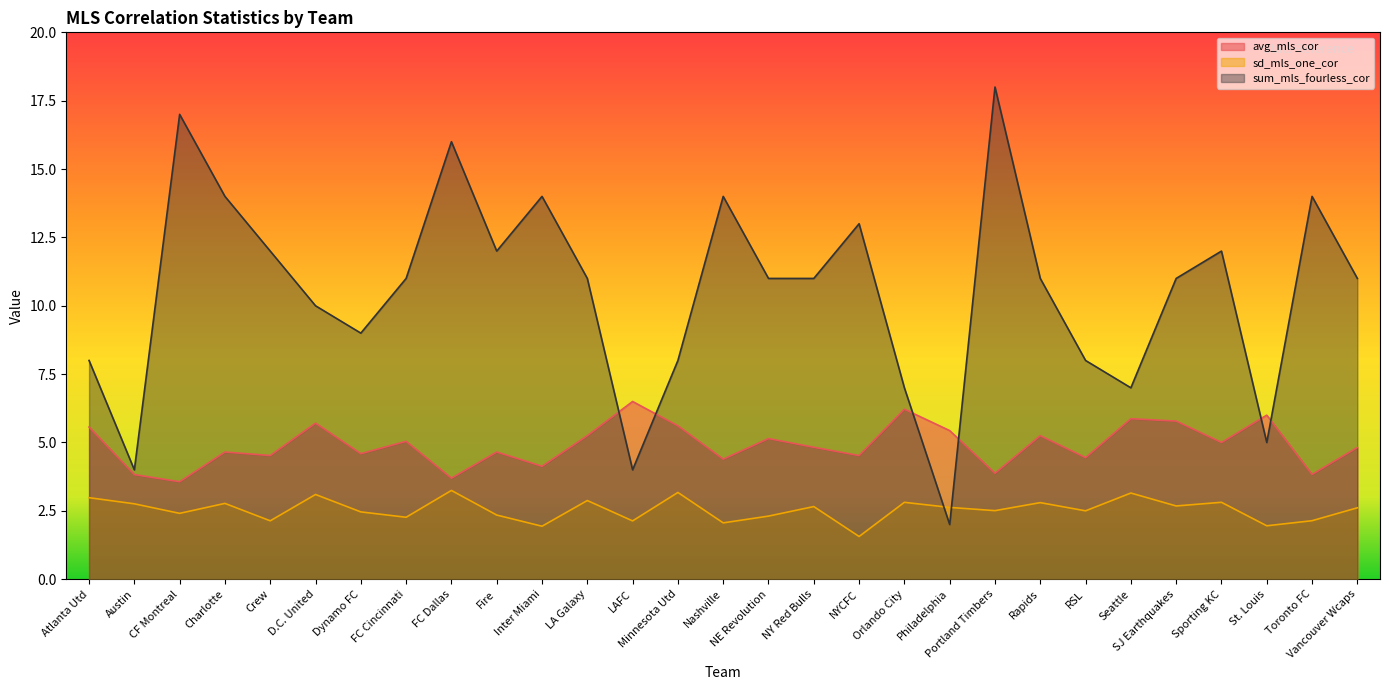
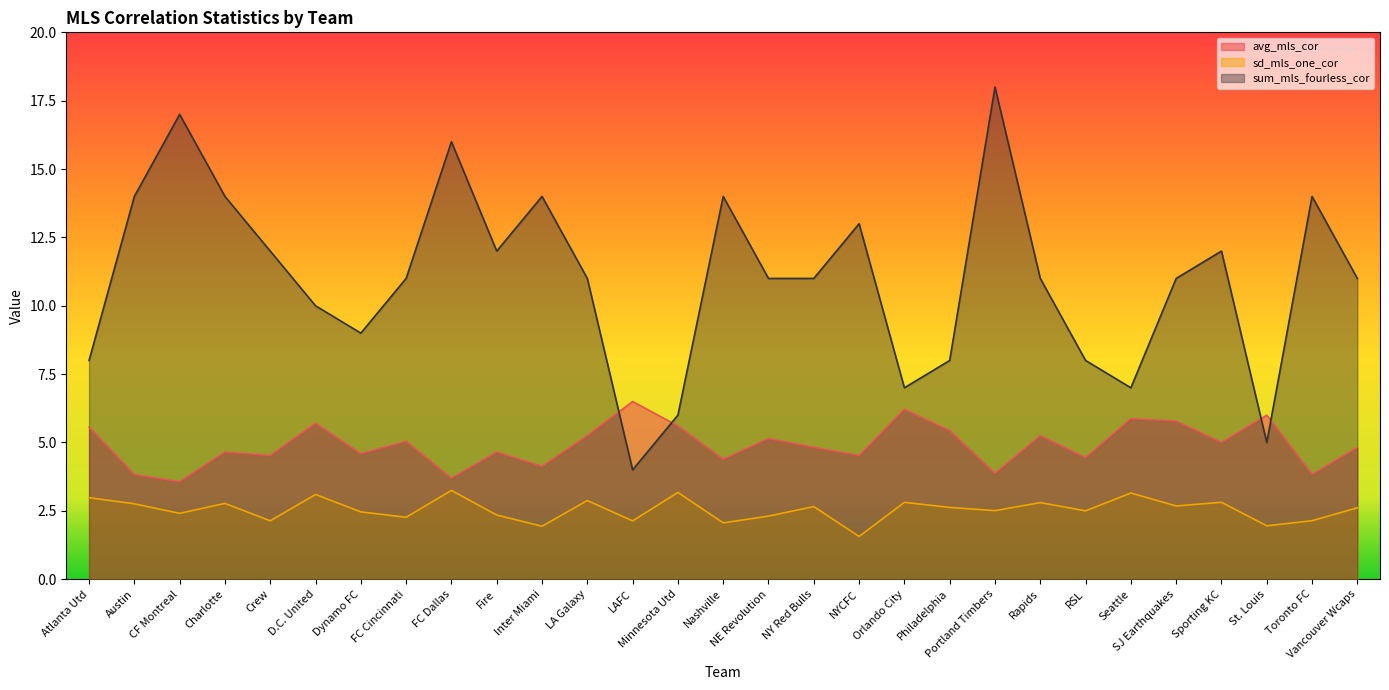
  {
    "avg_mls_cor": {
      "Atlanta Utd": 5.6,
      "Austin": 3.8,
      "CF Montreal": 3.6,
      "Charlotte": 4.7,
      "Crew": 4.5,
      "D.C. United": 5.7,
      "Dynamo FC": 4.6,
      "FC Cincinnati": 5,
      "FC Dallas": 3.7,
      "Fire": 4.7,
      "Inter Miami": 4.1,
      "LA Galaxy": 5.3,
      "LAFC": 6.5,
      "Minnesota Utd": 5.6,
      "Nashville": 4.4,
      "NE Revolution": 5.1,
      "NY Red Bulls": 4.8,
      "NYCFC": 4.5,
      "Orlando City": 6.2,
      "Philadelphia": 5.4,
      "Portland Timbers": 3.9,
      "Rapids": 5.3,
      "RSL": 4.4,
      "Seattle": 5.9,
      "SJ Earthquakes": 5.8,
      "Sporting KC": 5,
      "St. Louis": 6,
      "Toronto FC": 3.8,
      "Vancouver Wcaps": 4.8
    },
    "sd_mls_one_cor": {
      "Atlanta Utd": 3,
      "Austin": 2.8,
      "CF Montreal": 2.4,
      "Charlotte": 2.8,
      "Crew": 2.1,
      "D.C. United": 3.1,
      "Dynamo FC": 2.5,
      "FC Cincinnati": 2.3,
      "FC Dallas": 3.2,
      "Fire": 2.3,
      "Inter Miami": 2,
      "LA Galaxy": 2.9,
      "LAFC": 2.1,
      "Minnesota Utd": 3.2,
      "Nashville": 2,
      "NE Revolution": 2.3,
      "NY Red Bulls": 2.7,
      "NYCFC": 1.6,
      "Orlando City": 2.8,
      "Philadelphia": 2.6,
      "Portland Timbers": 2.5,
      "Rapids": 2.8,
      "RSL": 2.5,
      "Seattle": 3.2,
      "SJ Earthquakes": 2.7,
      "Sporting KC": 2.8,
      "St. Louis": 2,
      "Toronto FC": 2.1,
      "Vancouver Wcaps": 2.6
    },
    "sum_mls_fourless_cor": {
      "Atlanta Utd": 8,
-     "Austin": 4,
+     "Austin": 14,
      "CF Montreal": 17,
      "Charlotte": 14,
      "Crew": 12,
      "D.C. United": 10,
      "Dynamo FC": 9,
      "FC Cincinnati": 11,
      "FC Dallas": 16,
      "Fire": 12,
      "Inter Miami": 14,
      "LA Galaxy": 11,
      "LAFC": 4,
-     "Minnesota Utd": 8,
+     "Minnesota Utd": 6,
      "Nashville": 14,
      "NE Revolution": 11,
      "NY Red Bulls": 11,
      "NYCFC": 13,
      "Orlando City": 7,
-     "Philadelphia": 2,
+     "Philadelphia": 8,
      "Portland Timbers": 18,
      "Rapids": 11,
      "RSL": 8,
      "Seattle": 7,
      "SJ Earthquakes": 11,
      "Sporting KC": 12,
      "St. Louis": 5,
      "Toronto FC": 14,
      "Vancouver Wcaps": 11
    }
  }
